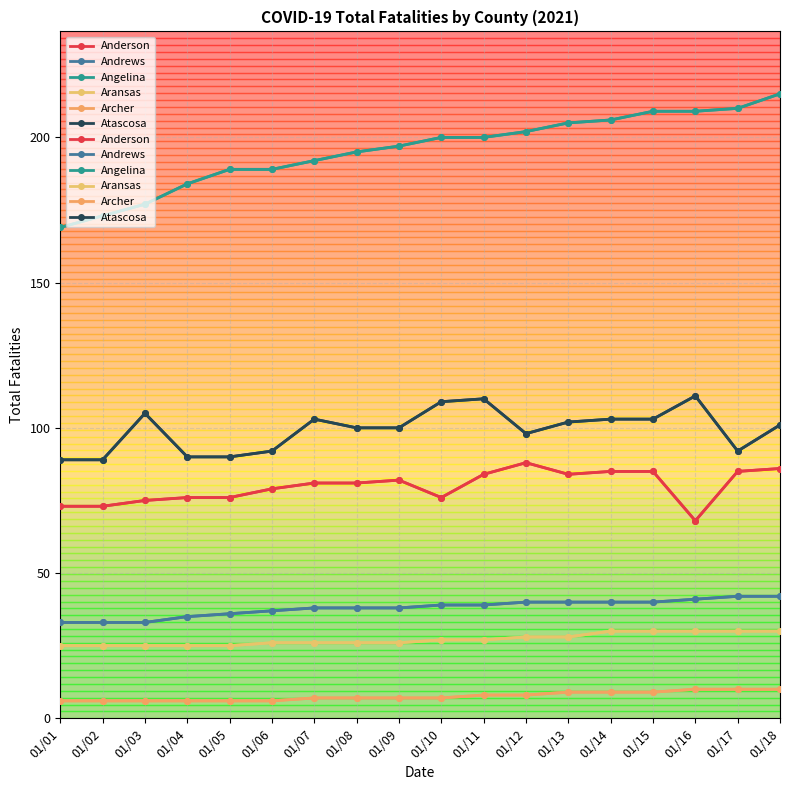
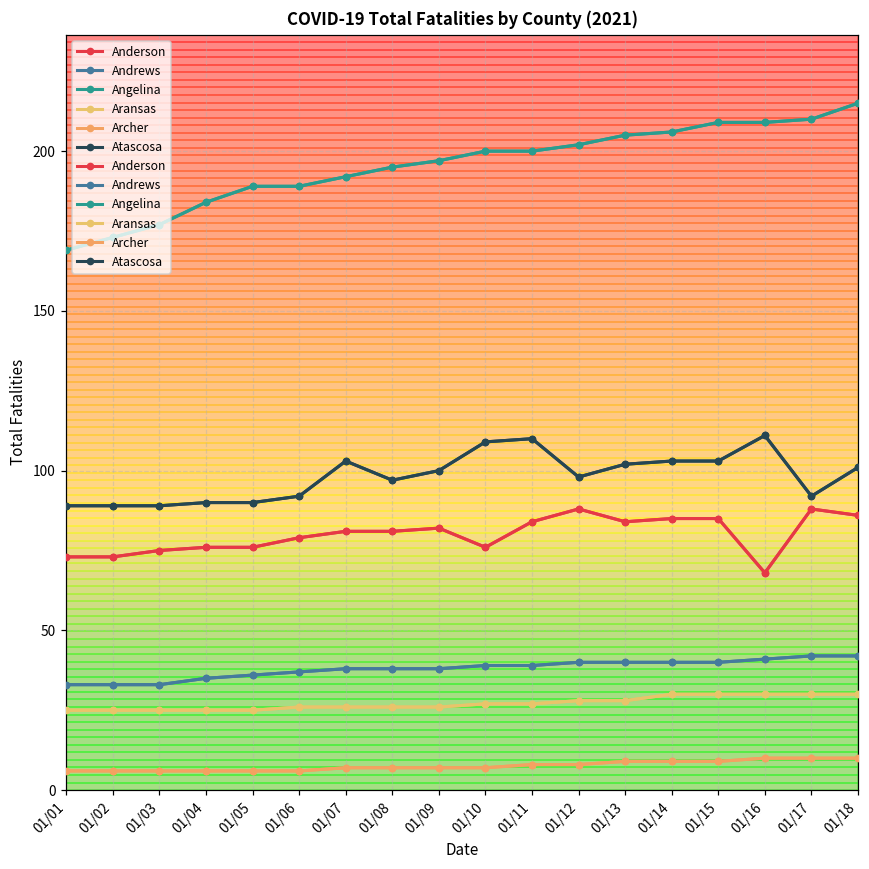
  {
    "Anderson": {
      "01/01": 73,
      "01/02": 73,
      "01/03": 75,
      "01/04": 76,
      "01/05": 76,
      "01/06": 79,
      "01/07": 81,
      "01/08": 81,
      "01/09": 82,
      "01/10": 76,
      "01/11": 84,
      "01/12": 88,
      "01/13": 84,
      "01/14": 85,
      "01/15": 85,
      "01/16": 68,
-     "01/17": 85,
+     "01/17": 88,
      "01/18": 86
    },
    "Atascosa": {
      "01/01": 89,
      "01/02": 89,
-     "01/03": 105,
+     "01/03": 89,
      "01/04": 90,
      "01/05": 90,
      "01/06": 92,
      "01/07": 103,
-     "01/08": 100,
+     "01/08": 97,
      "01/09": 100,
      "01/10": 109,
      "01/11": 110,
      "01/12": 98,
      "01/13": 102,
      "01/14": 103,
      "01/15": 103,
      "01/16": 111,
      "01/17": 92,
      "01/18": 101
    }
  }
